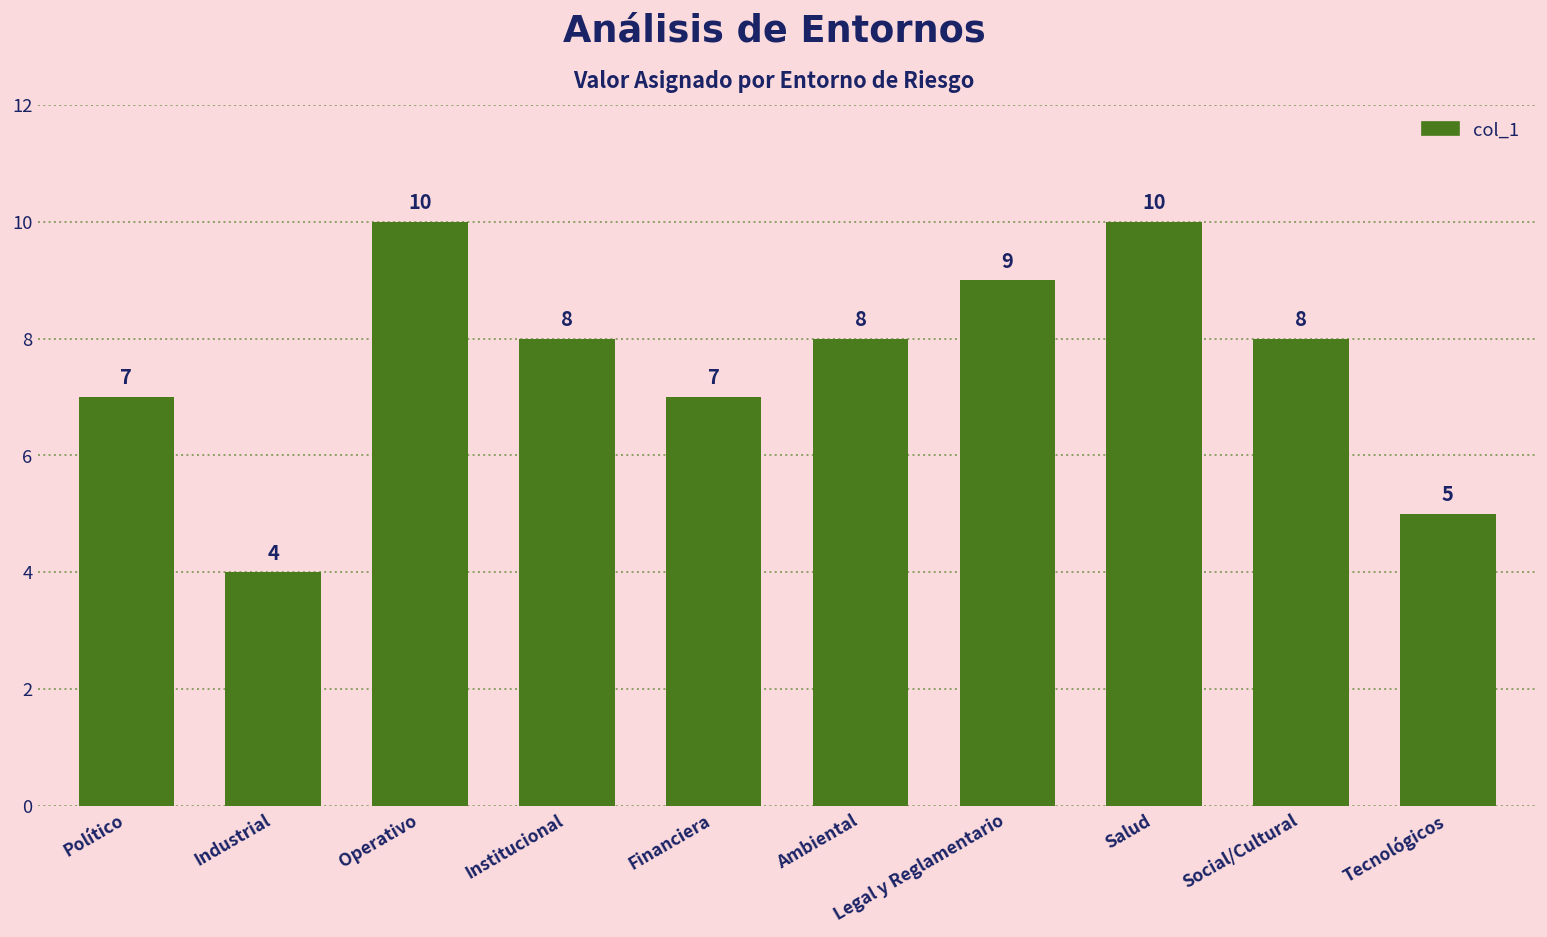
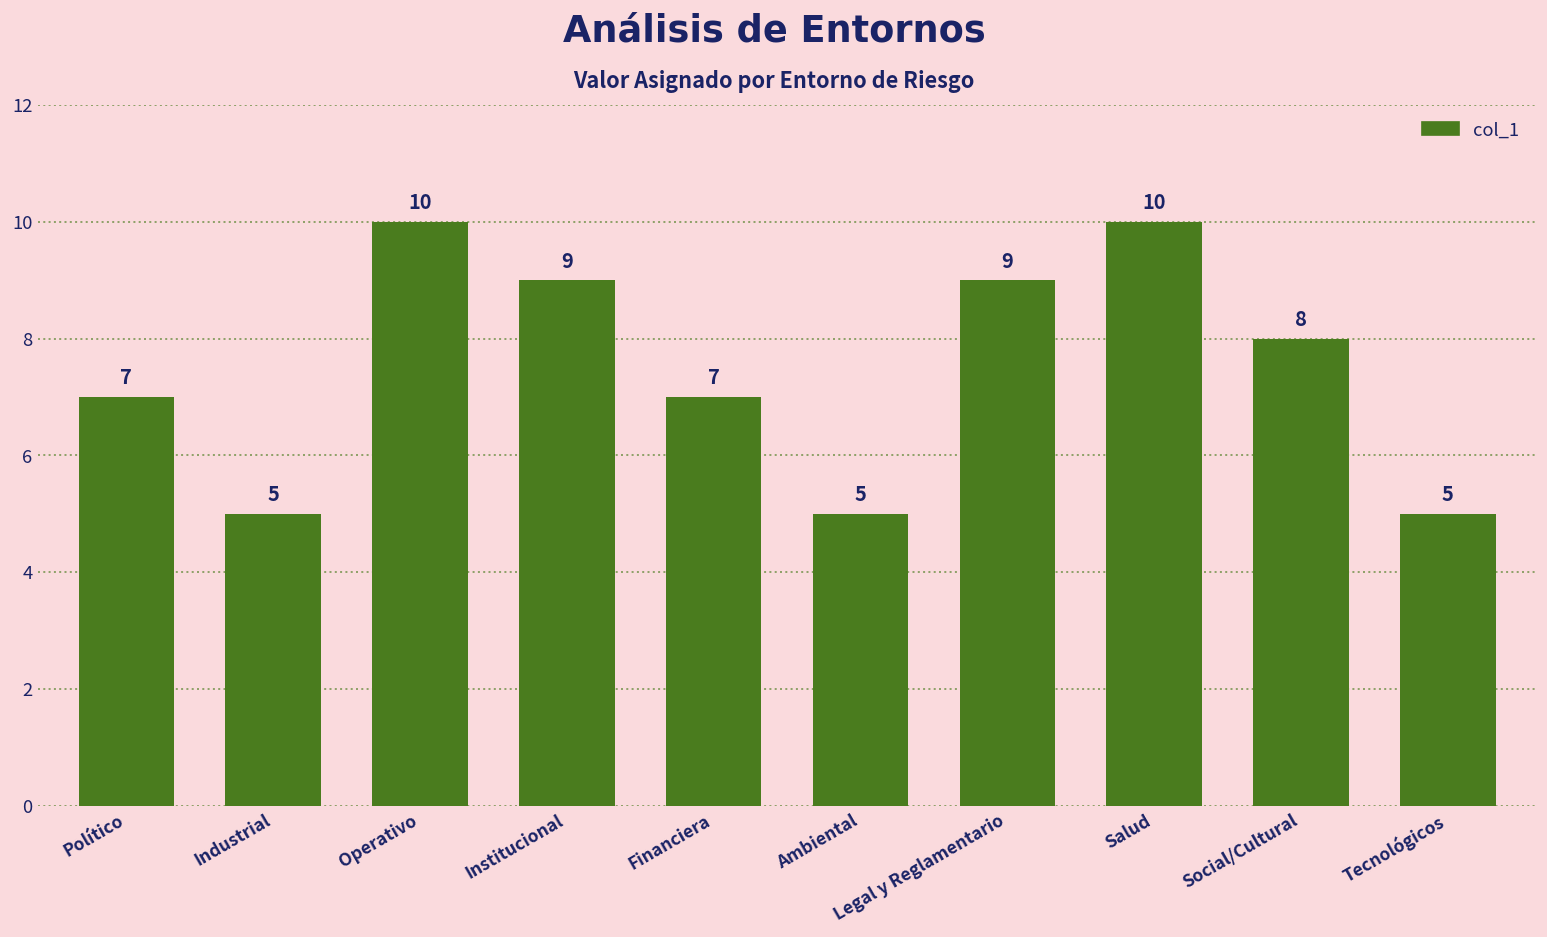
  {
    "Político": 7,
-   "Industrial": 4,
+   "Industrial": 5,
    "Operativo": 10,
-   "Institucional": 8,
+   "Institucional": 9,
    "Financiera": 7,
-   "Ambiental": 8,
+   "Ambiental": 5,
    "Legal y Reglamentario": 9,
    "Salud": 10,
    "Social/Cultural": 8,
    "Tecnológicos": 5
  }
